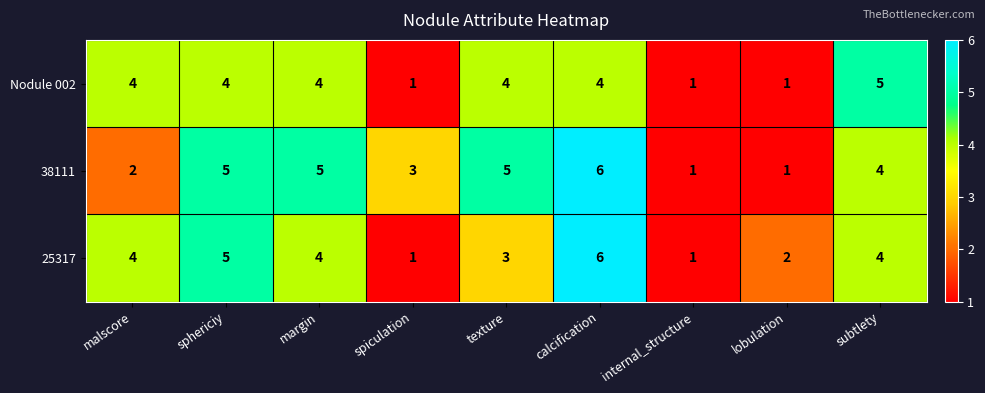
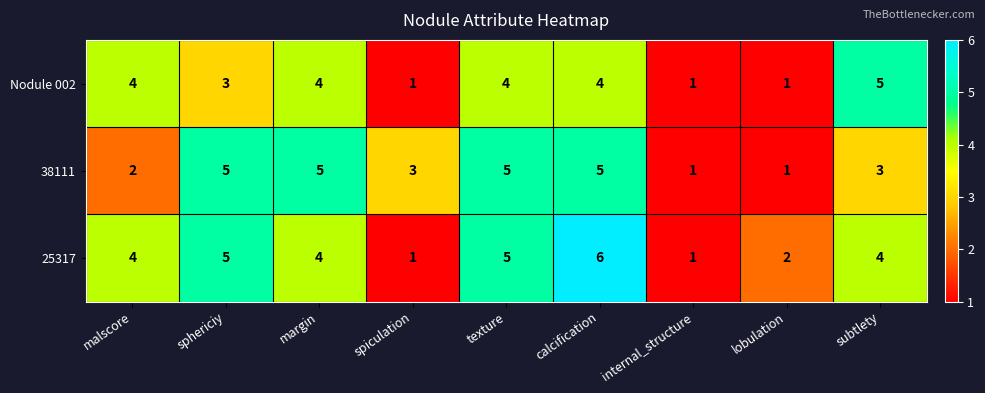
  {
    "Nodule 002": {
      "malscore": 4,
-     "sphericiy": 4,
+     "sphericiy": 3,
      "margin": 4,
      "spiculation": 1,
      "texture": 4,
      "calcification": 4,
      "internal_structure": 1,
      "lobulation": 1,
      "subtlety": 5
    },
    "38111": {
      "malscore": 2,
      "sphericiy": 5,
      "margin": 5,
      "spiculation": 3,
      "texture": 5,
-     "calcification": 6,
+     "calcification": 5,
      "internal_structure": 1,
      "lobulation": 1,
-     "subtlety": 4
+     "subtlety": 3
    },
    "25317": {
      "malscore": 4,
      "sphericiy": 5,
      "margin": 4,
      "spiculation": 1,
-     "texture": 3,
+     "texture": 5,
      "calcification": 6,
      "internal_structure": 1,
      "lobulation": 2,
      "subtlety": 4
    }
  }
